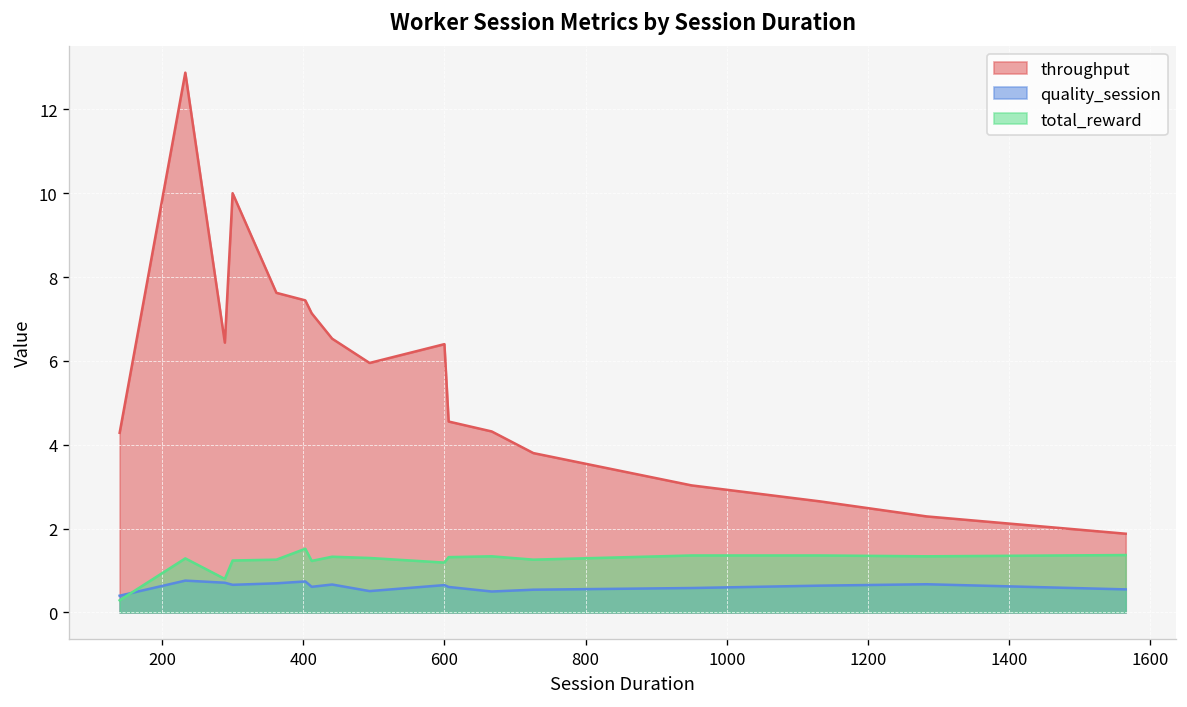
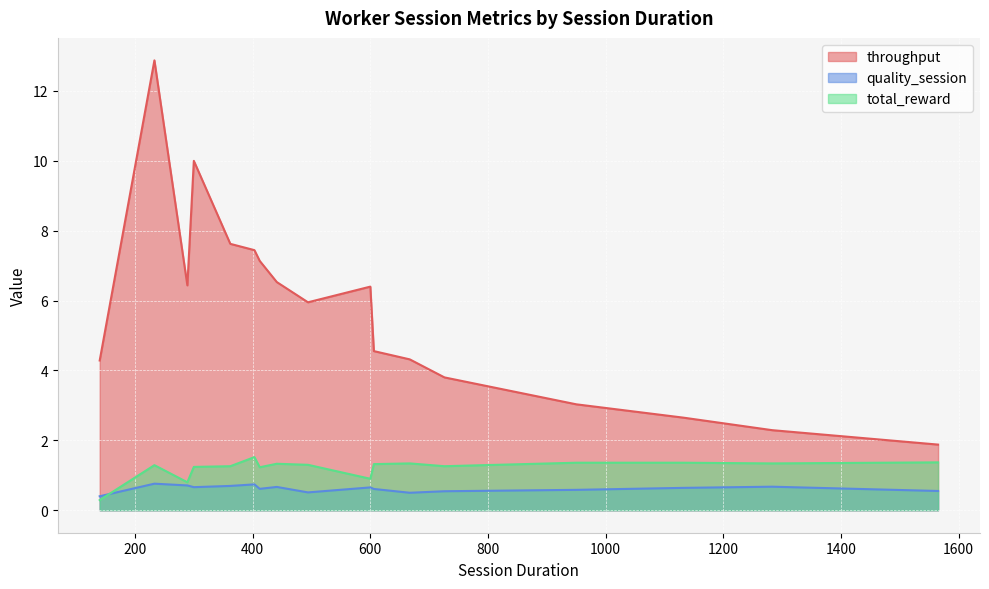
  {
    "throughput": {
      "600": 6.4
    },
    "quality_session": {
      "600": 0.7
    },
    "total_reward": {
-     "600": 1.2
+     "600": 0.9
    }
  }
